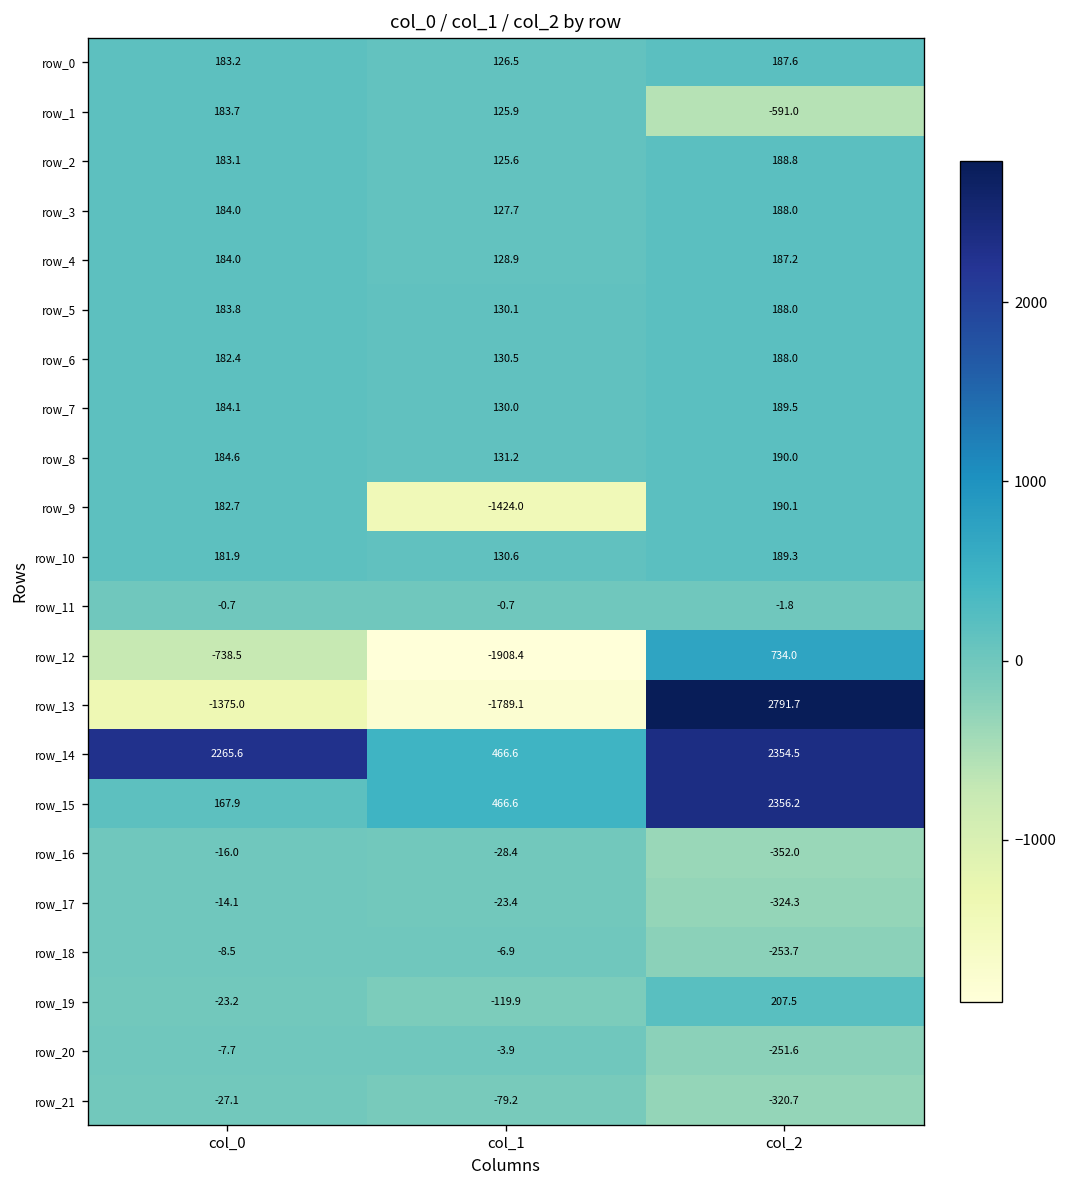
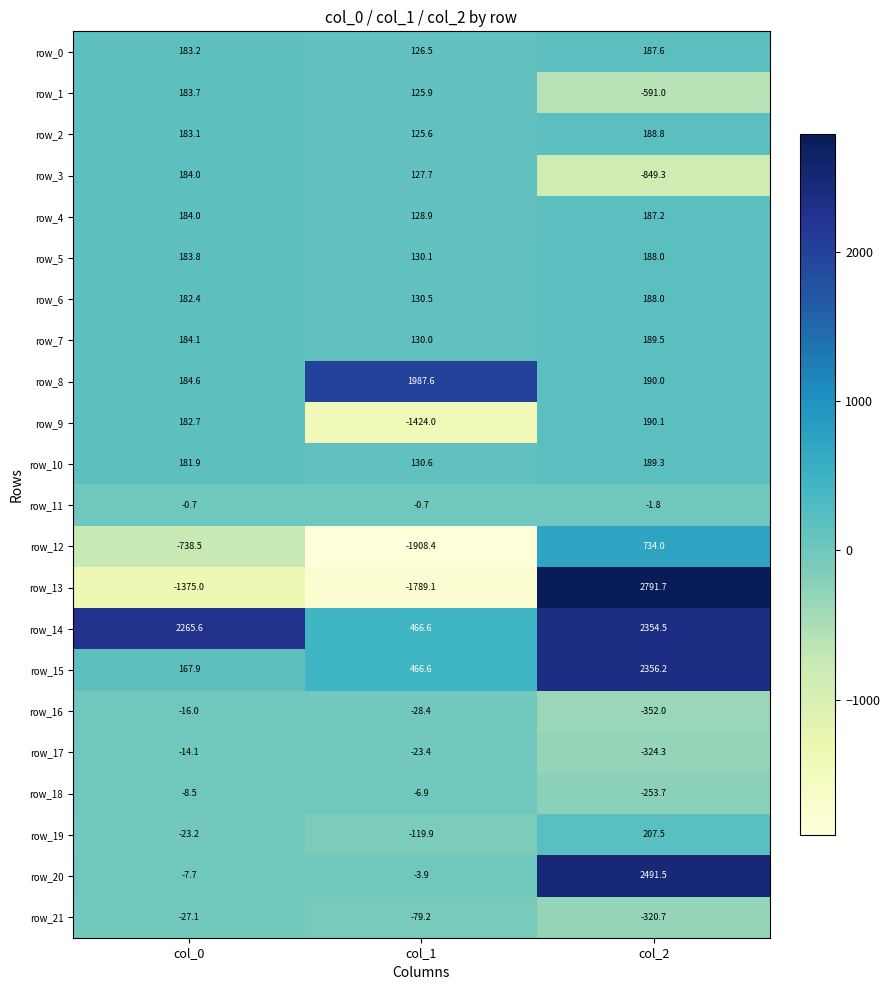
  {
    "row_0": {
      "col_0": 183.2,
      "col_1": 126.5,
      "col_2": 187.6
    },
    "row_1": {
      "col_0": 183.7,
      "col_1": 125.9,
      "col_2": -591.0
    },
    "row_2": {
      "col_0": 183.1,
      "col_1": 125.6,
      "col_2": 188.8
    },
    "row_3": {
      "col_0": 184.0,
      "col_1": 127.7,
-     "col_2": 188.0
+     "col_2": -849.3
    },
    "row_4": {
      "col_0": 184.0,
      "col_1": 128.9,
      "col_2": 187.2
    },
    "row_5": {
      "col_0": 183.8,
      "col_1": 130.1,
      "col_2": 188.0
    },
    "row_6": {
      "col_0": 182.4,
      "col_1": 130.5,
      "col_2": 188.0
    },
    "row_7": {
      "col_0": 184.1,
      "col_1": 130.0,
      "col_2": 189.5
    },
    "row_8": {
      "col_0": 184.6,
-     "col_1": 131.2,
+     "col_1": 1987.6,
      "col_2": 190.0
    },
    "row_9": {
      "col_0": 182.7,
      "col_1": -1424.0,
      "col_2": 190.1
    },
    "row_10": {
      "col_0": 181.9,
      "col_1": 130.6,
      "col_2": 189.3
    },
    "row_11": {
      "col_0": -0.7,
      "col_1": -0.7,
      "col_2": -1.8
    },
    "row_12": {
      "col_0": -738.5,
      "col_1": -1908.4,
      "col_2": 734.0
    },
    "row_13": {
      "col_0": -1375.0,
      "col_1": -1789.1,
      "col_2": 2791.7
    },
    "row_14": {
      "col_0": 2265.6,
      "col_1": 466.6,
      "col_2": 2354.5
    },
    "row_15": {
      "col_0": 167.9,
      "col_1": 466.6,
      "col_2": 2356.2
    },
    "row_16": {
      "col_0": -16.0,
      "col_1": -28.4,
      "col_2": -352.0
    },
    "row_17": {
      "col_0": -14.1,
      "col_1": -23.4,
      "col_2": -324.3
    },
    "row_18": {
      "col_0": -8.5,
      "col_1": -6.9,
      "col_2": -253.7
    },
    "row_19": {
      "col_0": -23.2,
      "col_1": -119.9,
      "col_2": 207.5
    },
    "row_20": {
      "col_0": -7.7,
      "col_1": -3.9,
-     "col_2": -251.6
+     "col_2": 2491.5
    },
    "row_21": {
      "col_0": -27.1,
      "col_1": -79.2,
      "col_2": -320.7
    }
  }
